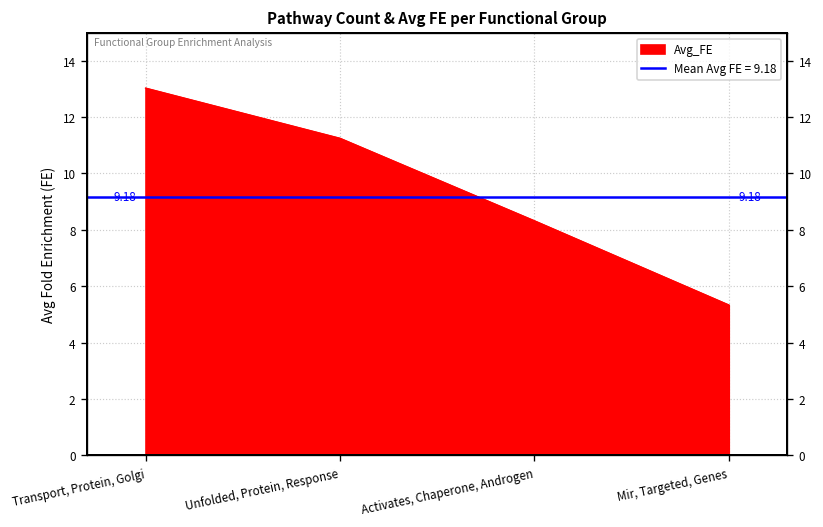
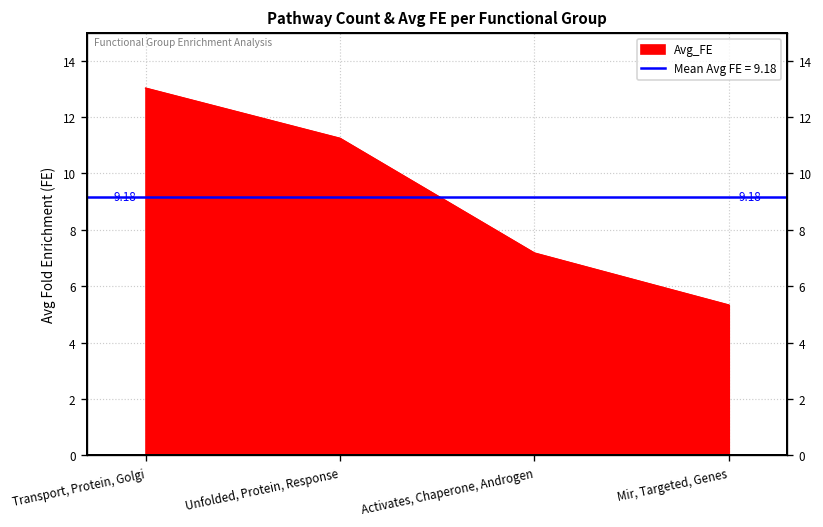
  {
    "Transport, Protein, Golgi": 13.0,
    "Unfolded, Protein, Response": 11.2,
-   "Activates, Chaperone, Androgen": 8.3,
+   "Activates, Chaperone, Androgen": 7.2,
    "Mir, Targeted, Genes": 5.3
  }
